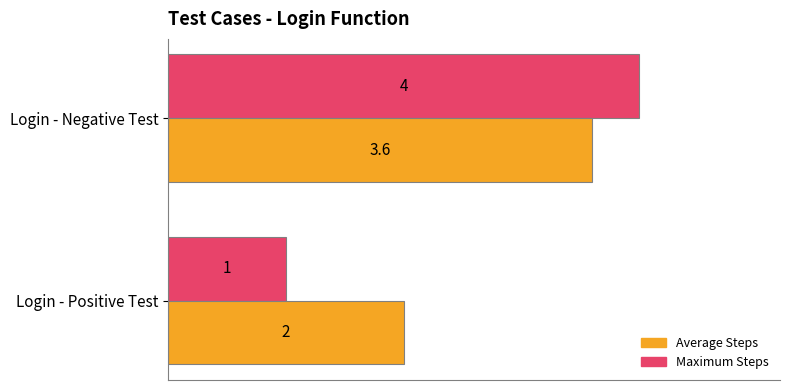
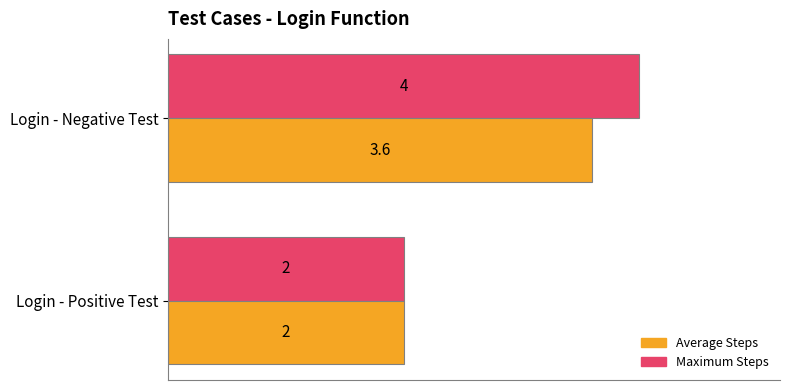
  {
    "Maximum Steps": {
      "Login - Negative Test": 4,
-     "Login - Positive Test": 1
+     "Login - Positive Test": 2
    },
    "Average Steps": {
      "Login - Negative Test": 3.6,
      "Login - Positive Test": 2
    }
  }
